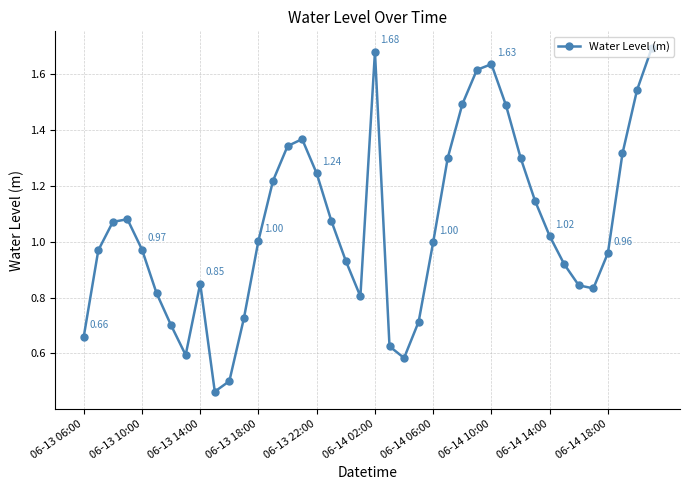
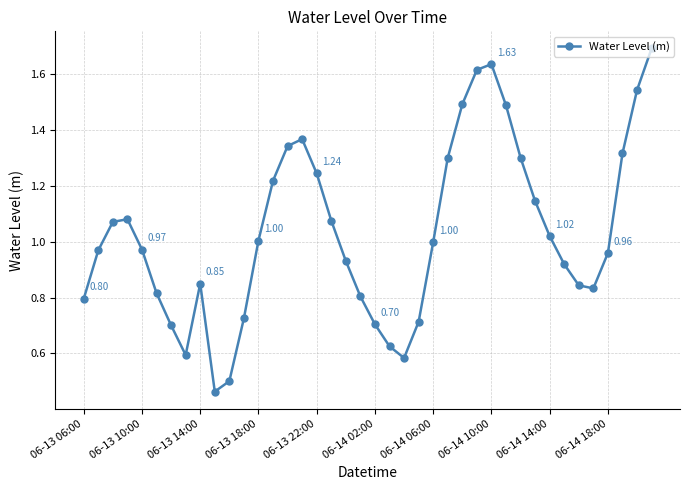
  {
-   "06-13 06:00": 0.66,
+   "06-13 06:00": 0.80,
    "06-13 10:00": 0.97,
    "06-13 14:00": 0.85,
    "06-13 18:00": 1.00,
    "06-13 22:00": 1.24,
-   "06-14 02:00": 1.68,
+   "06-14 02:00": 0.70,
    "06-14 06:00": 1.00,
    "06-14 10:00": 1.63,
    "06-14 14:00": 1.02,
    "06-14 18:00": 0.96
  }
